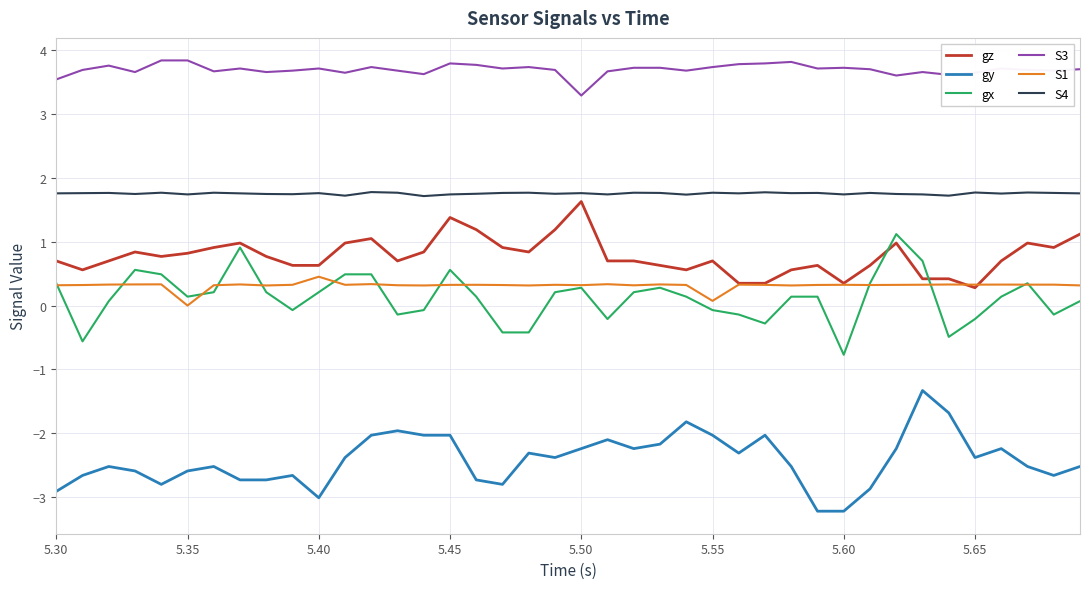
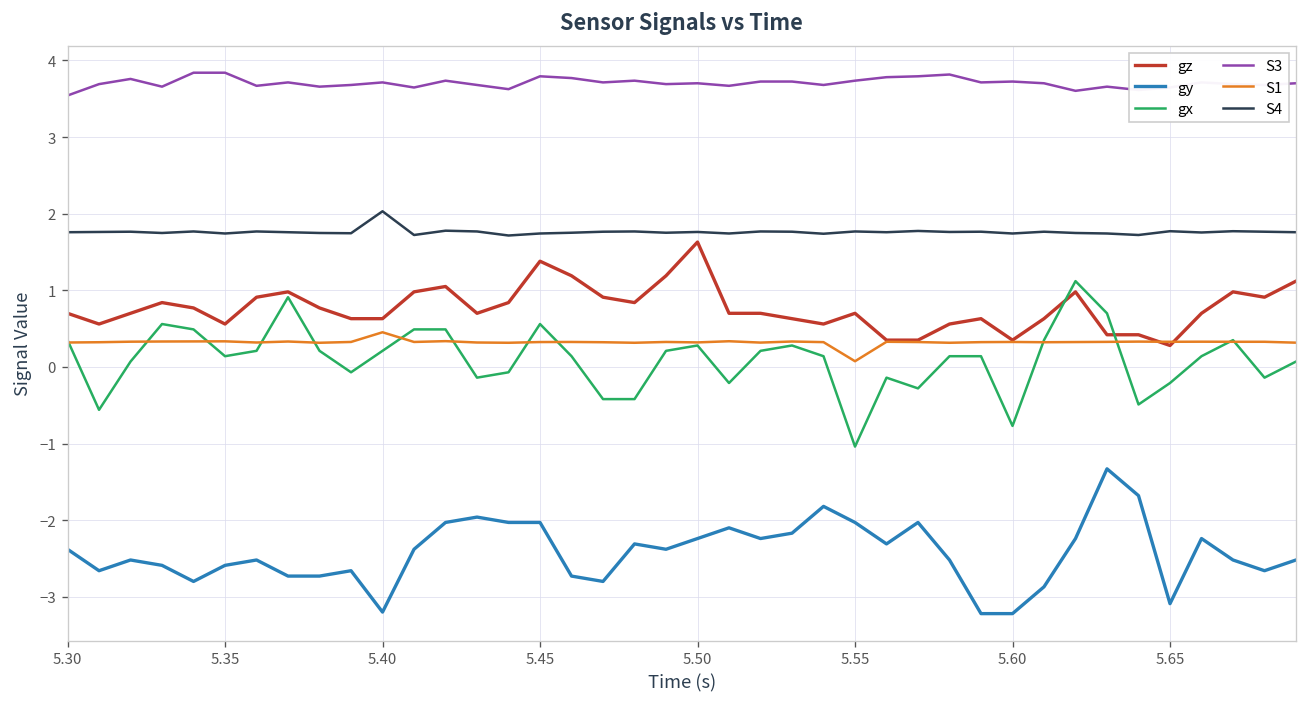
  {
    "gz": {
      "5.30": 0.7,
-     "5.35": 0.8,
+     "5.35": 0.6,
      "5.40": 0.6,
      "5.45": 1.4,
      "5.50": 1.6,
      "5.55": 0.7,
      "5.65": 0.3
    },
    "gy": {
-     "5.30": -2.9,
+     "5.30": -2.4,
      "5.35": -2.6,
-     "5.40": -3.0,
+     "5.40": -3.2,
      "5.45": -2.0,
      "5.50": -2.2,
      "5.55": -2.0,
      "5.60": -3.2,
-     "5.65": -2.4
+     "5.65": -3.1
    },
    "gx": {
      "5.35": 0.1,
      "5.40": 0.2,
      "5.45": 0.6,
-     "5.55": -0.1,
+     "5.55": -1.0,
      "5.60": -0.8,
      "5.65": -0.2
    },
    "S3": {
      "5.30": 3.5,
      "5.35": 3.8,
      "5.40": 3.7,
      "5.45": 3.8,
-     "5.50": 3.3,
+     "5.50": 3.7,
      "5.55": 3.7,
      "5.60": 3.7
    },
    "S1": {
-     "5.35": 0.0,
+     "5.35": 0.3,
      "5.40": 0.5,
      "5.45": 0.3,
      "5.55": 0.1,
      "5.65": 0.3
    },
    "S4": {
      "5.30": 1.8,
      "5.35": 1.7,
-     "5.40": 1.8,
+     "5.40": 2.0,
      "5.45": 1.7,
      "5.50": 1.8,
      "5.55": 1.8,
      "5.60": 1.7,
      "5.65": 1.8
    }
  }
